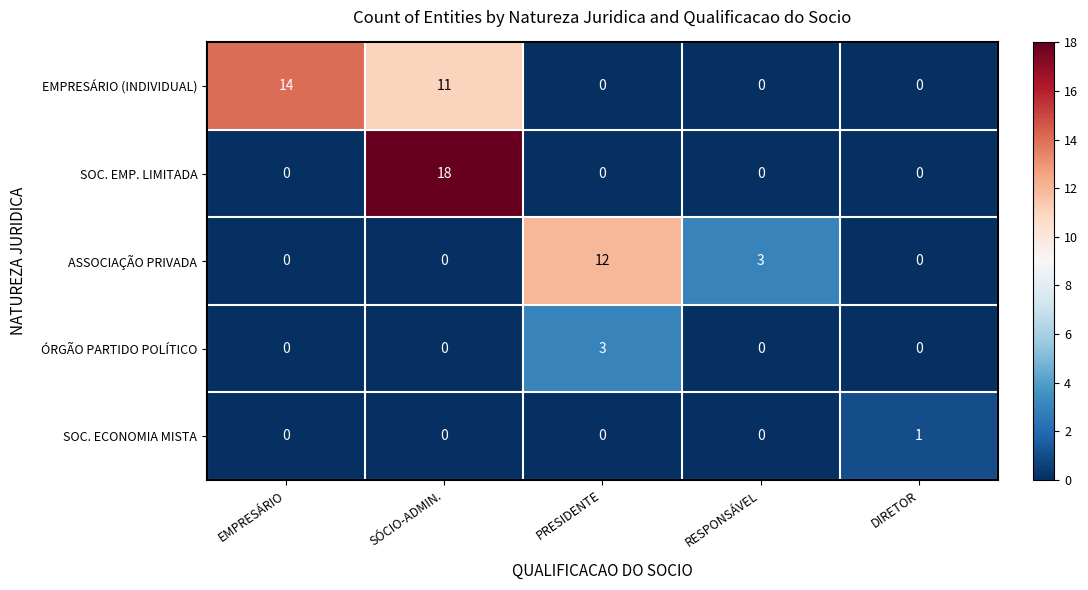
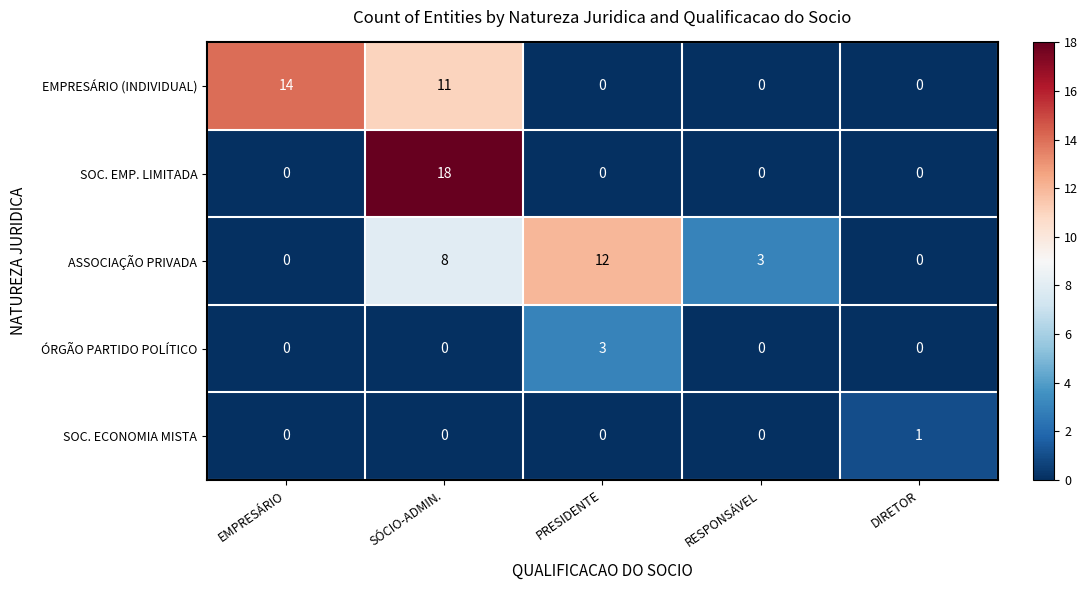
  {
    "EMPRESÁRIO (INDIVIDUAL)": {
      "EMPRESÁRIO": 14,
      "SÓCIO-ADMIN.": 11,
      "PRESIDENTE": 0,
      "RESPONSÁVEL": 0,
      "DIRETOR": 0
    },
    "SOC. EMP. LIMITADA": {
      "EMPRESÁRIO": 0,
      "SÓCIO-ADMIN.": 18,
      "PRESIDENTE": 0,
      "RESPONSÁVEL": 0,
      "DIRETOR": 0
    },
    "ASSOCIAÇÃO PRIVADA": {
      "EMPRESÁRIO": 0,
-     "SÓCIO-ADMIN.": 0,
+     "SÓCIO-ADMIN.": 8,
      "PRESIDENTE": 12,
      "RESPONSÁVEL": 3,
      "DIRETOR": 0
    },
    "ÓRGÃO PARTIDO POLÍTICO": {
      "EMPRESÁRIO": 0,
      "SÓCIO-ADMIN.": 0,
      "PRESIDENTE": 3,
      "RESPONSÁVEL": 0,
      "DIRETOR": 0
    },
    "SOC. ECONOMIA MISTA": {
      "EMPRESÁRIO": 0,
      "SÓCIO-ADMIN.": 0,
      "PRESIDENTE": 0,
      "RESPONSÁVEL": 0,
      "DIRETOR": 1
    }
  }
